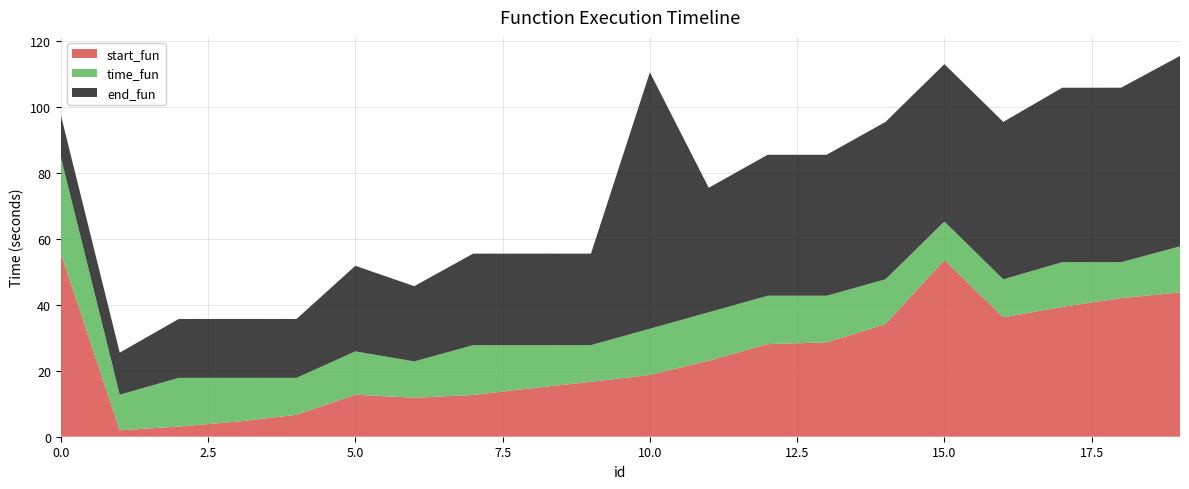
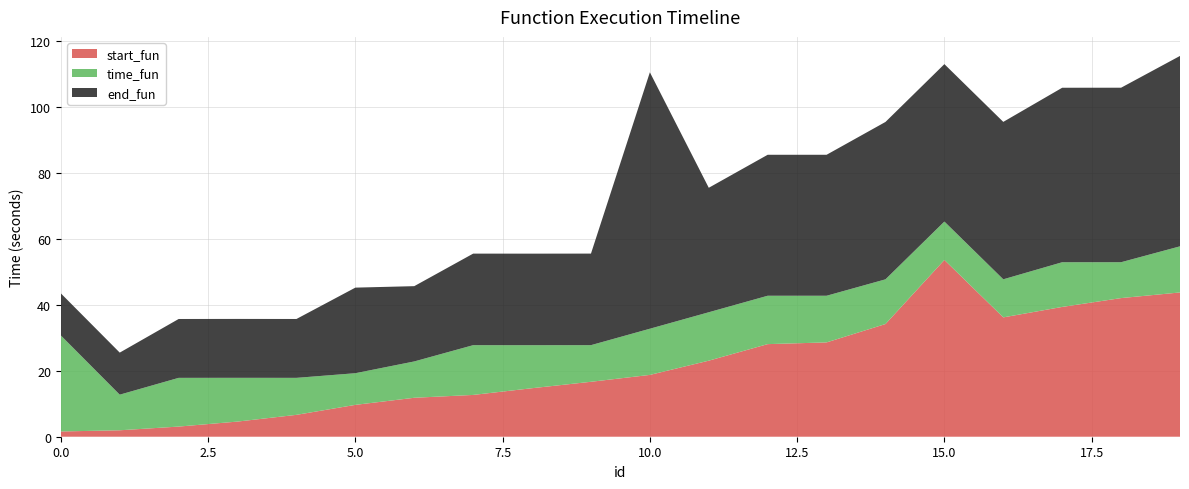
  {
    "start_fun": {
-     "0.0": 56,
-     "5.0": 13,
+     "0.0": 2,
+     "5.0": 10,
      "10.0": 19,
      "15.0": 54
    },
    "time_fun": {
      "0.0": 29,
-     "5.0": 13,
+     "5.0": 10,
      "10.0": 14,
      "15.0": 12
    },
    "end_fun": {
      "0.0": 13,
      "5.0": 26,
      "10.0": 78,
      "15.0": 48
    }
  }
